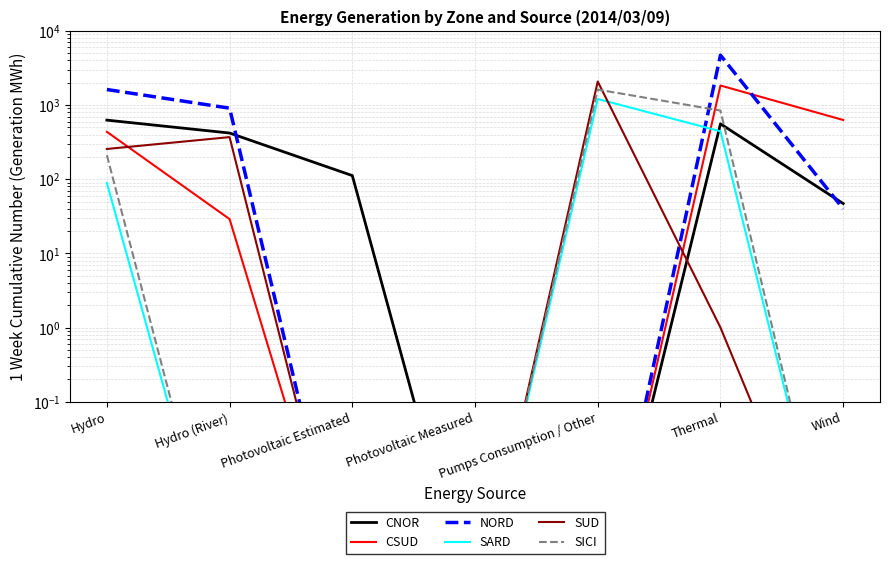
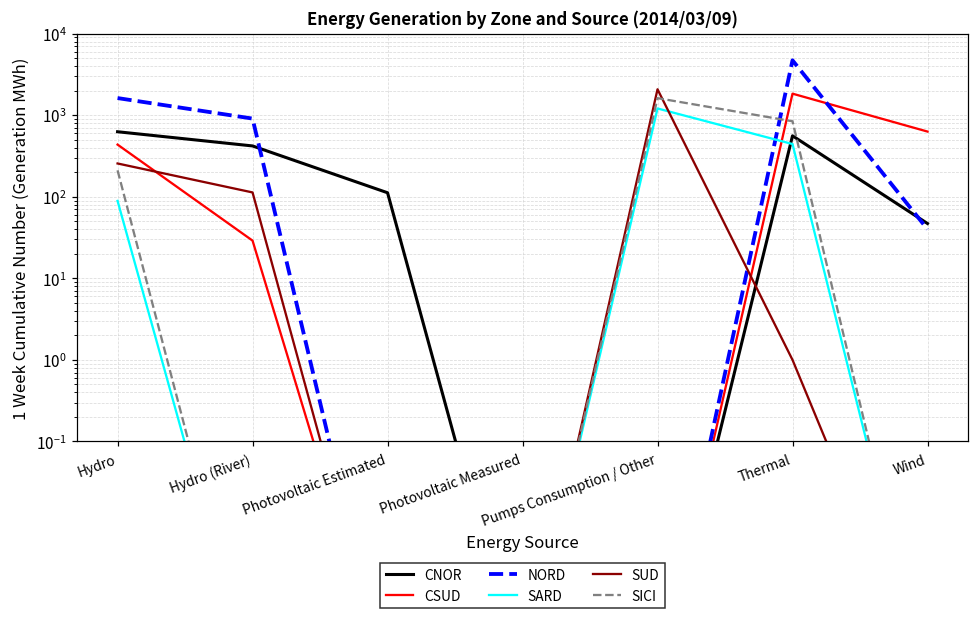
  {
    "CNOR": {
      "Hydro": 600,
      "Hydro (River)": 400,
      "Photovoltaic Estimated": 110,
      "Thermal": 600,
      "Wind": 50
    },
    "CSUD": {
      "Hydro": 400,
      "Hydro (River)": 29,
      "Thermal": 1800,
      "Wind": 600
    },
    "NORD": {
      "Hydro": 1600,
      "Hydro (River)": 900,
      "Thermal": 5000,
      "Wind": 40
    },
    "SARD": {
      "Hydro": 90,
      "Pumps Consumption / Other": 1200,
      "Thermal": 400
    },
    "SUD": {
      "Hydro": 260,
-     "Hydro (River)": 400,
+     "Hydro (River)": 110,
      "Pumps Consumption / Other": 2100,
      "Thermal": 1
    },
    "SICI": {
      "Hydro": 210,
      "Pumps Consumption / Other": 1600,
      "Thermal": 800
    }
  }
